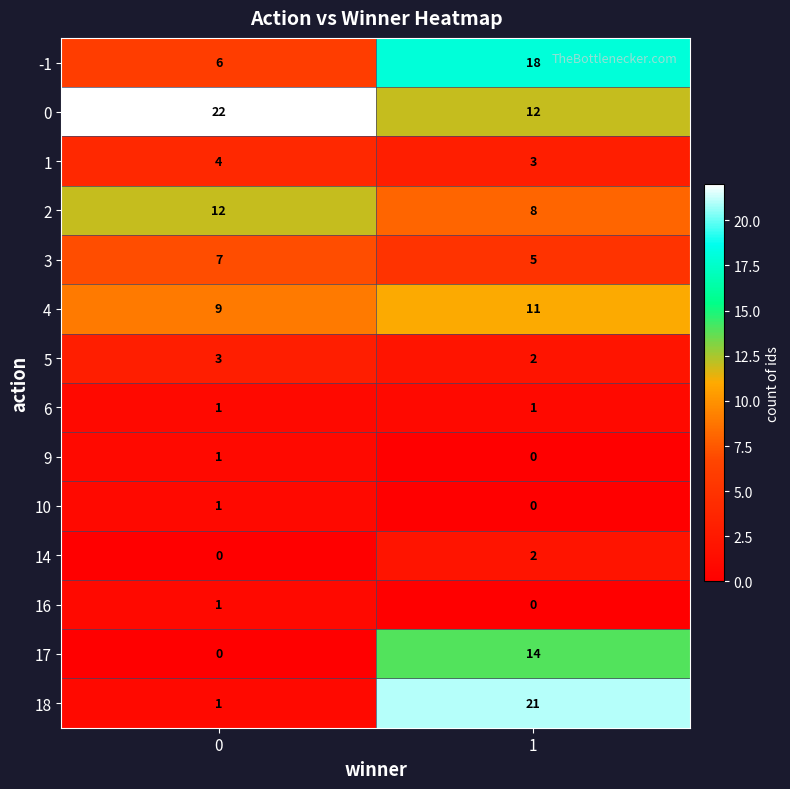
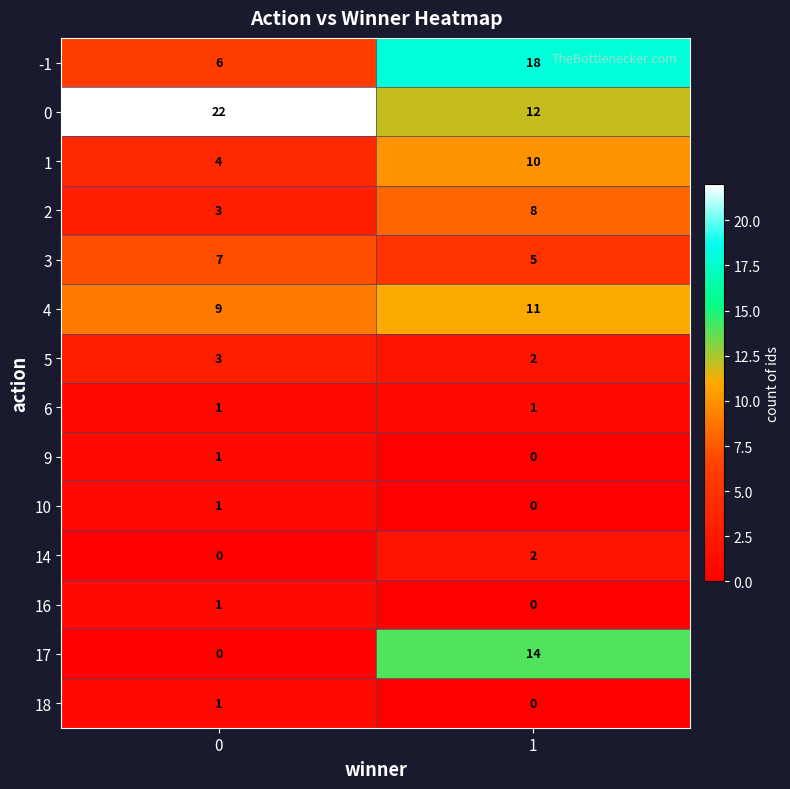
  {
    "-1": {
      "0": 6
    },
    "0": {
      "0": 22,
      "1": 12
    },
    "1": {
      "0": 4,
-     "1": 3
+     "1": 10
    },
    "2": {
-     "0": 12,
+     "0": 3,
      "1": 8
    },
    "3": {
      "0": 7,
      "1": 5
    },
    "4": {
      "0": 9,
      "1": 11
    },
    "5": {
      "0": 3,
      "1": 2
    },
    "6": {
      "0": 1,
      "1": 1
    },
    "9": {
      "0": 1,
      "1": 0
    },
    "10": {
      "0": 1,
      "1": 0
    },
    "14": {
      "0": 0,
      "1": 2
    },
    "16": {
      "0": 1,
      "1": 0
    },
    "17": {
      "0": 0,
      "1": 14
    },
    "18": {
      "0": 1,
-     "1": 21
+     "1": 0
    }
  }
